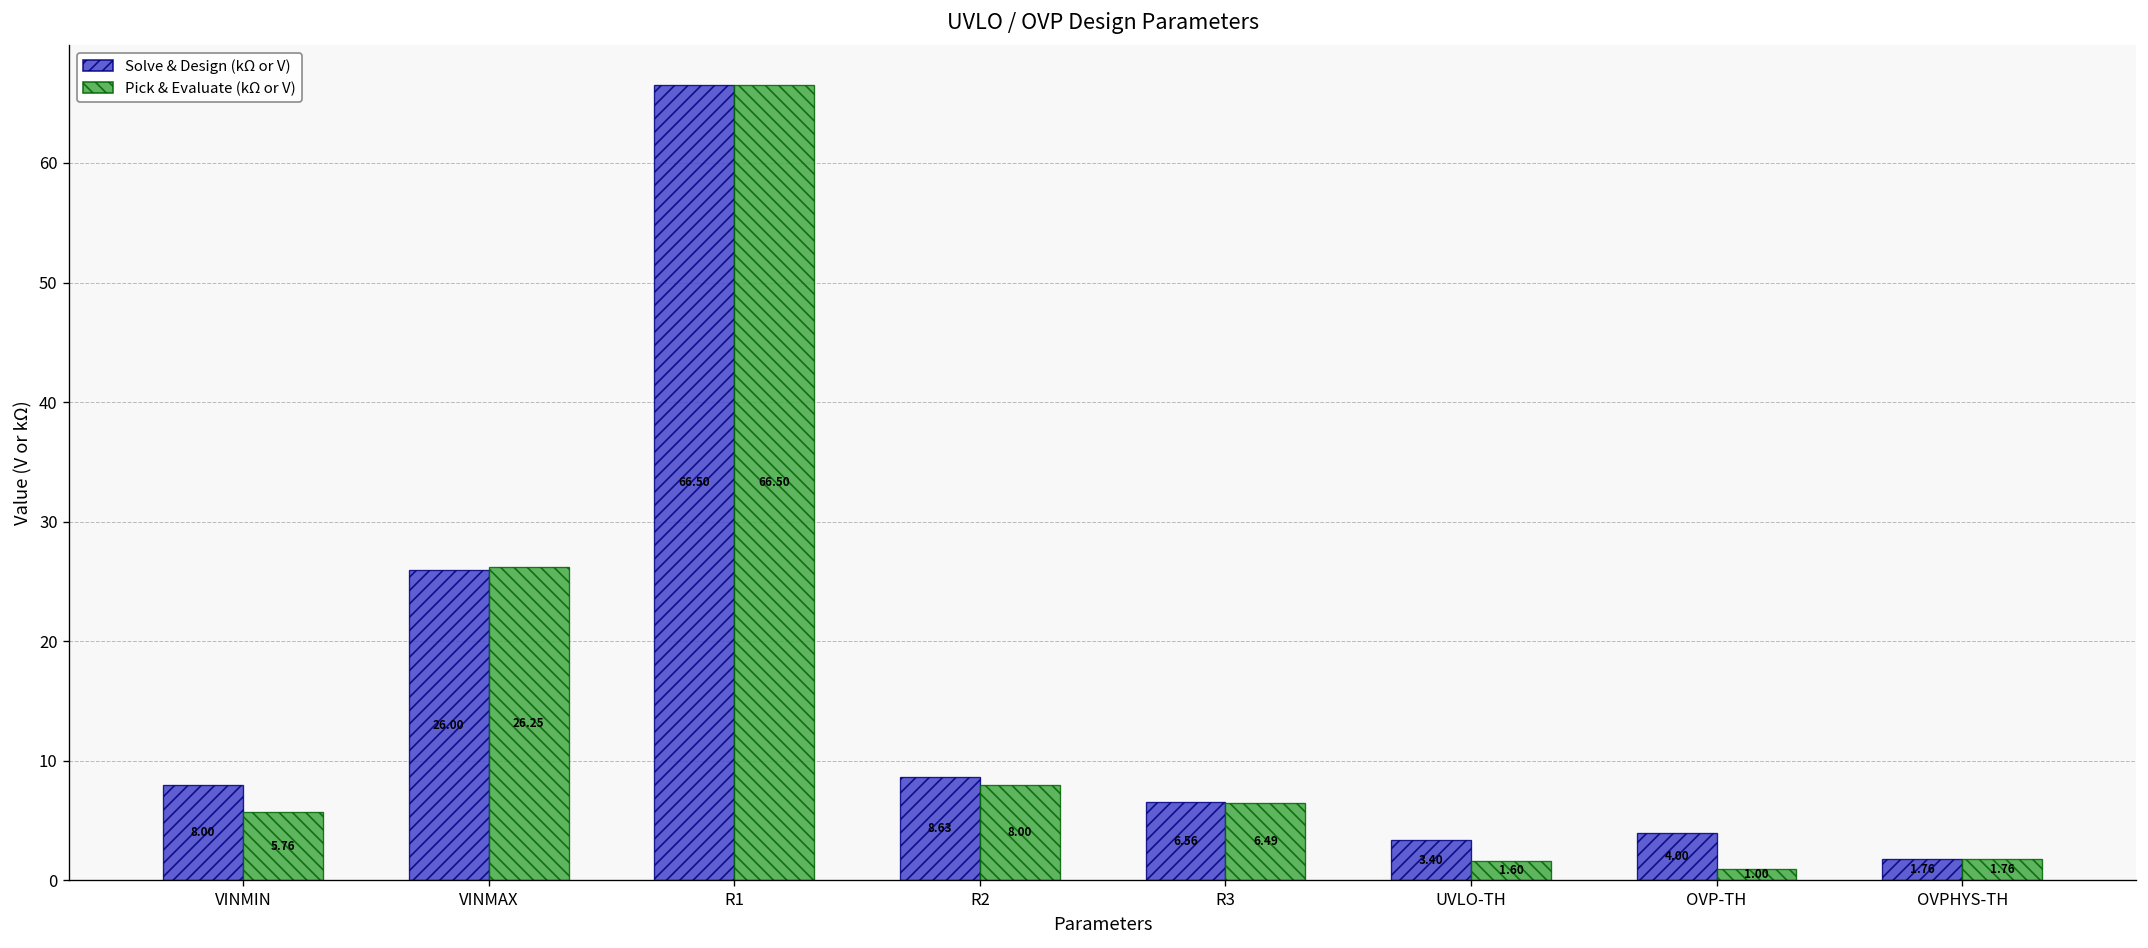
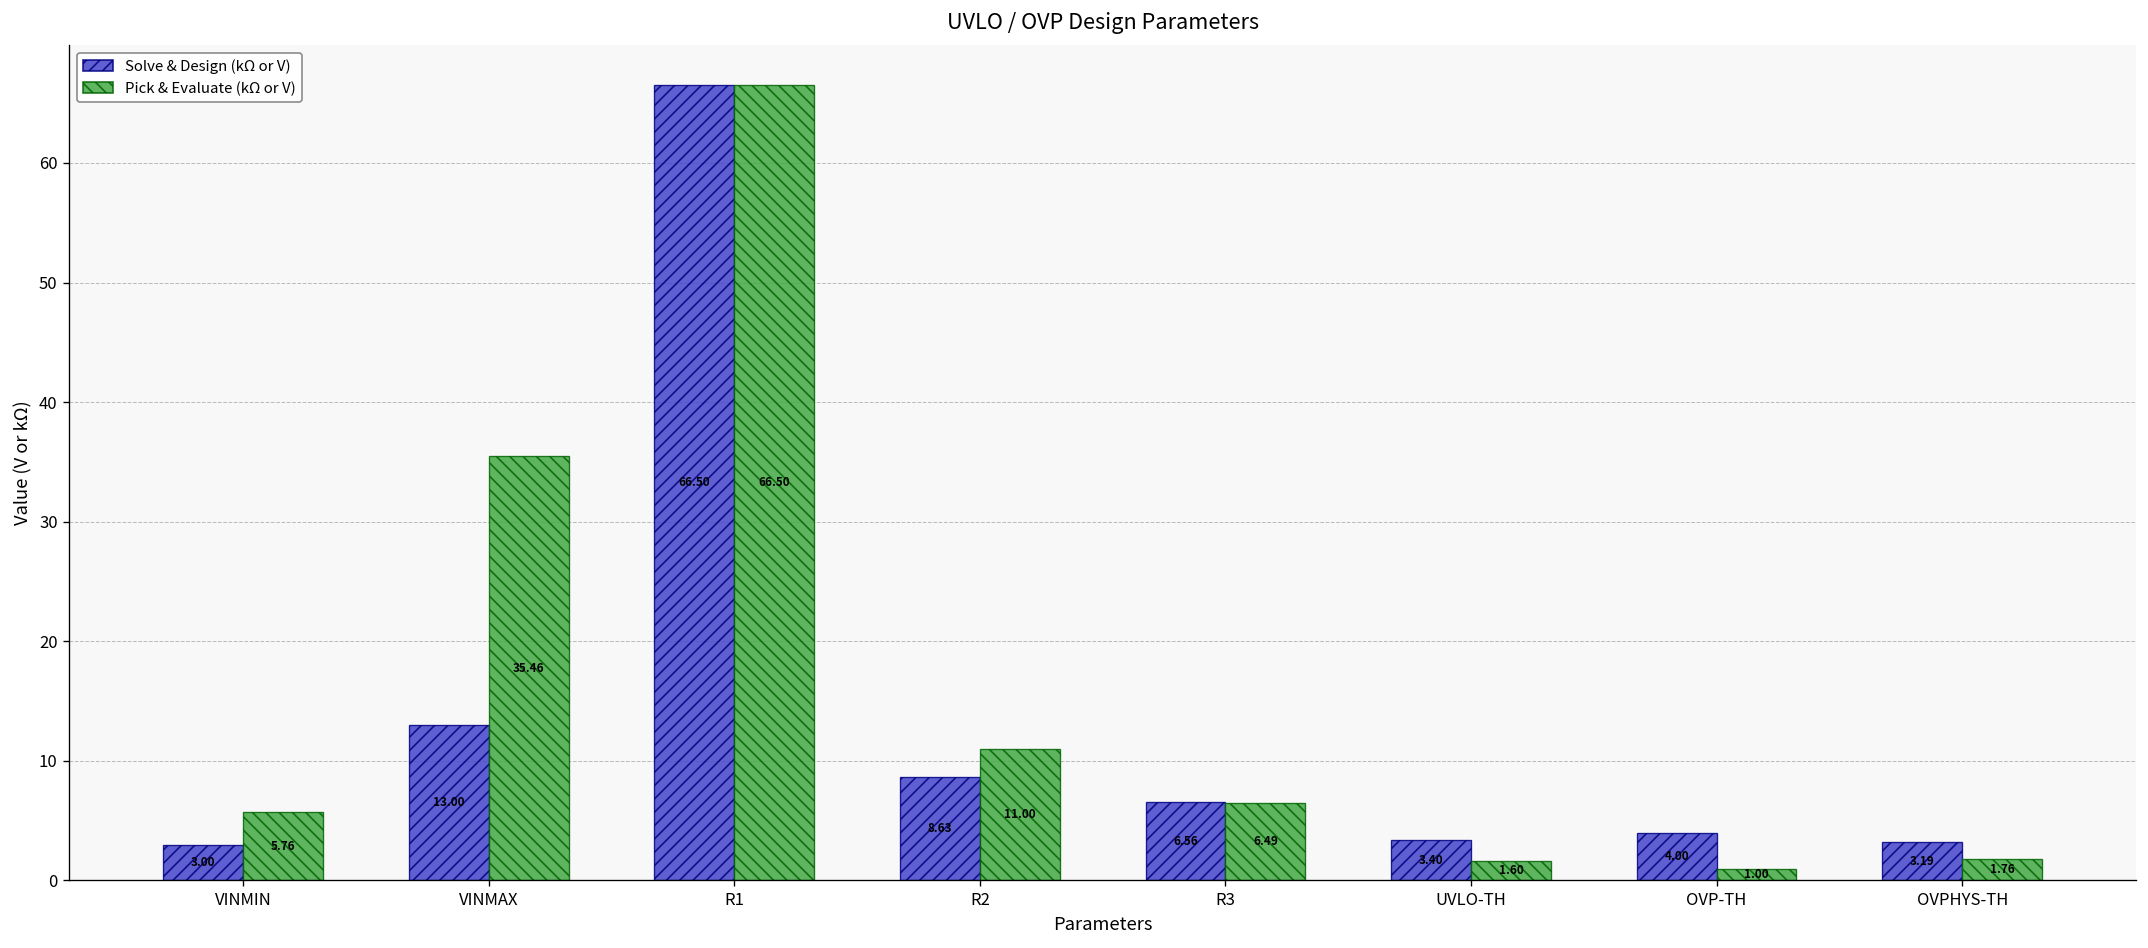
  {
    "Solve & Design (kΩ or V)": {
-     "VINMIN": 8.00,
-     "VINMAX": 26.00,
+     "VINMIN": 3.00,
+     "VINMAX": 13.00,
      "R1": 66.50,
      "R2": 8.63,
      "R3": 6.56,
      "UVLO-TH": 3.40,
      "OVP-TH": 4.00,
-     "OVPHYS-TH": 1.76
+     "OVPHYS-TH": 3.19
    },
    "Pick & Evaluate (kΩ or V)": {
      "VINMIN": 5.76,
-     "VINMAX": 26.25,
+     "VINMAX": 35.46,
      "R1": 66.50,
-     "R2": 8.00,
+     "R2": 11.00,
      "R3": 6.49,
      "UVLO-TH": 1.60,
      "OVP-TH": 1.00,
      "OVPHYS-TH": 1.76
    }
  }
